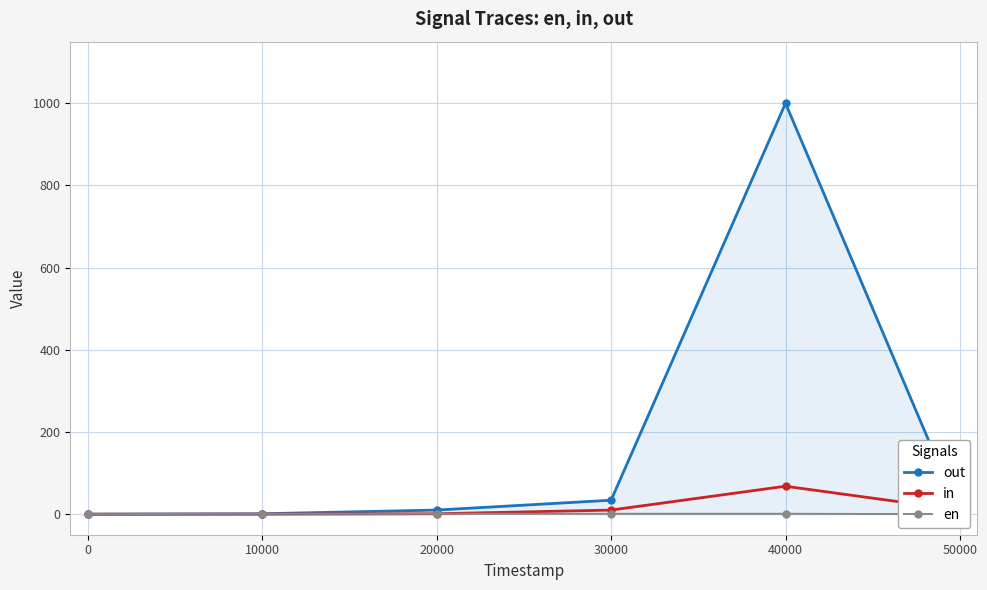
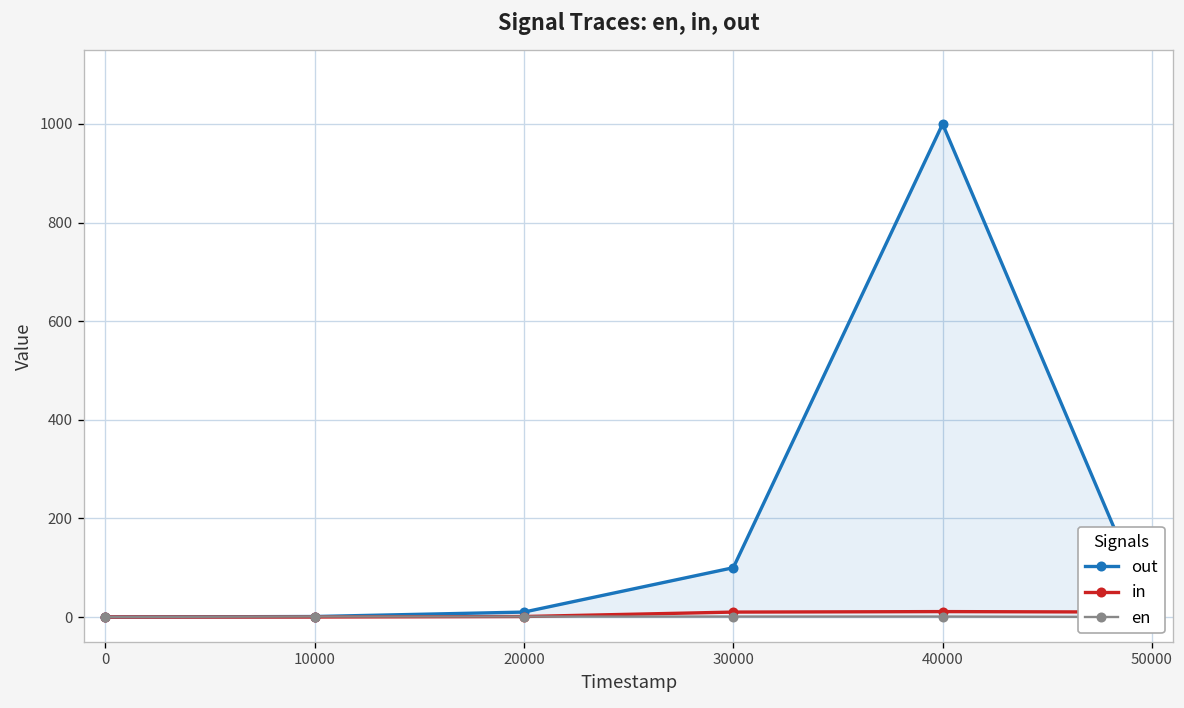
  {
    "out": {
      "20000": 10,
-     "30000": 30,
+     "30000": 100,
      "40000": 1000
    },
    "in": {
      "30000": 10,
-     "40000": 70
+     "40000": 10
    },
    "en": {
      "30000": 0,
      "40000": 0
    }
  }
